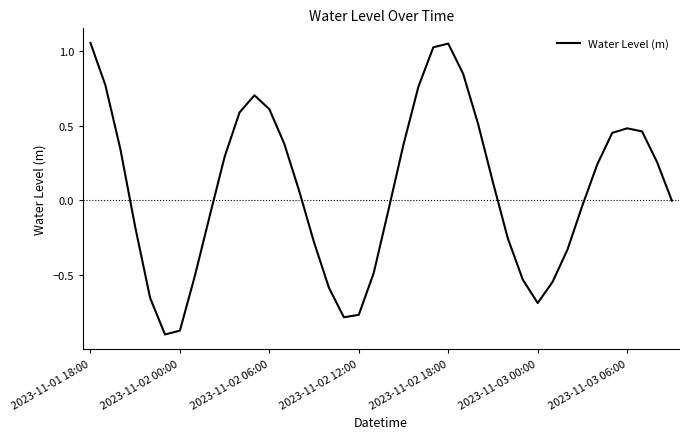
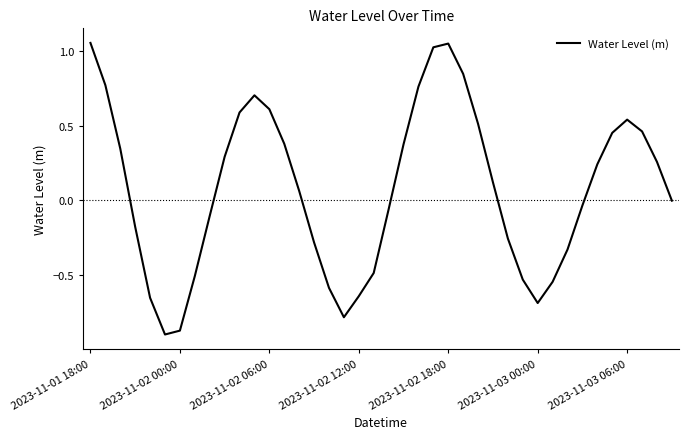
  {
    "2023-11-01 18:00": 1.06,
    "2023-11-02 00:00": -0.87,
    "2023-11-02 06:00": 0.61,
-   "2023-11-02 12:00": -0.77,
+   "2023-11-02 12:00": -0.64,
    "2023-11-02 18:00": 1.05,
    "2023-11-03 00:00": -0.69,
-   "2023-11-03 06:00": 0.48
+   "2023-11-03 06:00": 0.54
  }
